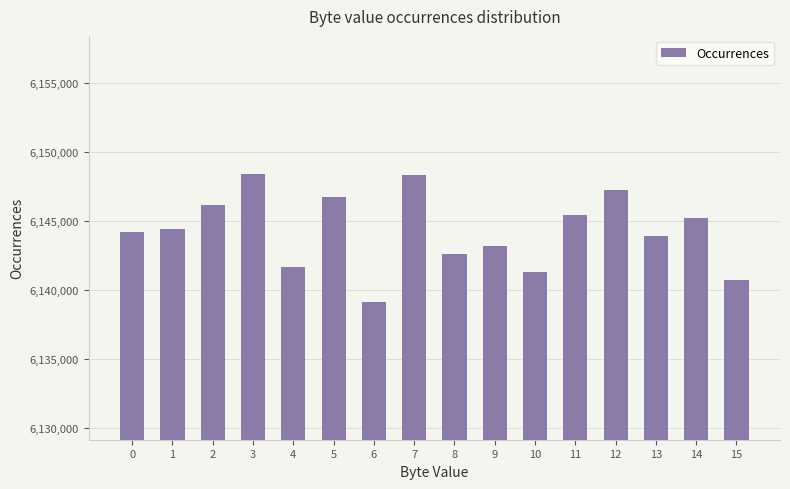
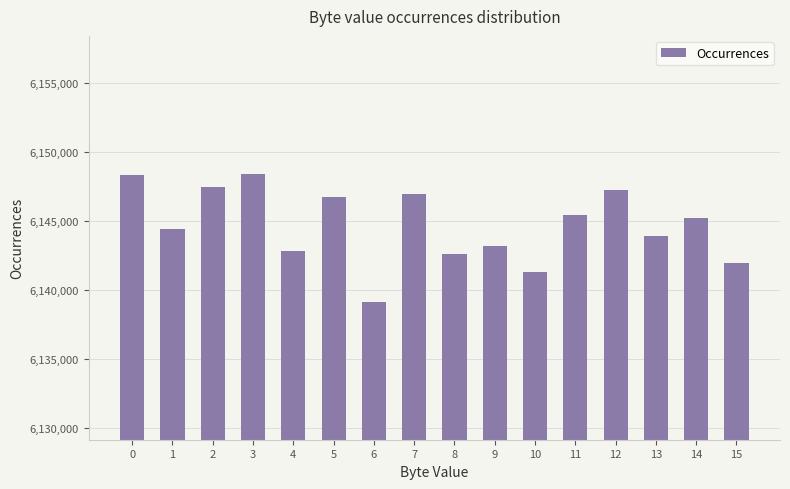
  {
-   "0": "6,144,200",
+   "0": "6,148,300",
    "1": "6,144,400",
-   "2": "6,146,100",
+   "2": "6,147,500",
    "3": "6,148,400",
-   "4": "6,141,700",
+   "4": "6,142,800",
    "5": "6,146,800",
    "6": "6,139,200",
-   "7": "6,148,300",
+   "7": "6,147,000",
    "8": "6,142,600",
    "9": "6,143,200",
    "10": "6,141,300",
    "11": "6,145,400",
    "12": "6,147,300",
    "13": "6,143,900",
    "14": "6,145,200",
-   "15": "6,140,700"
+   "15": "6,142,000"
  }
